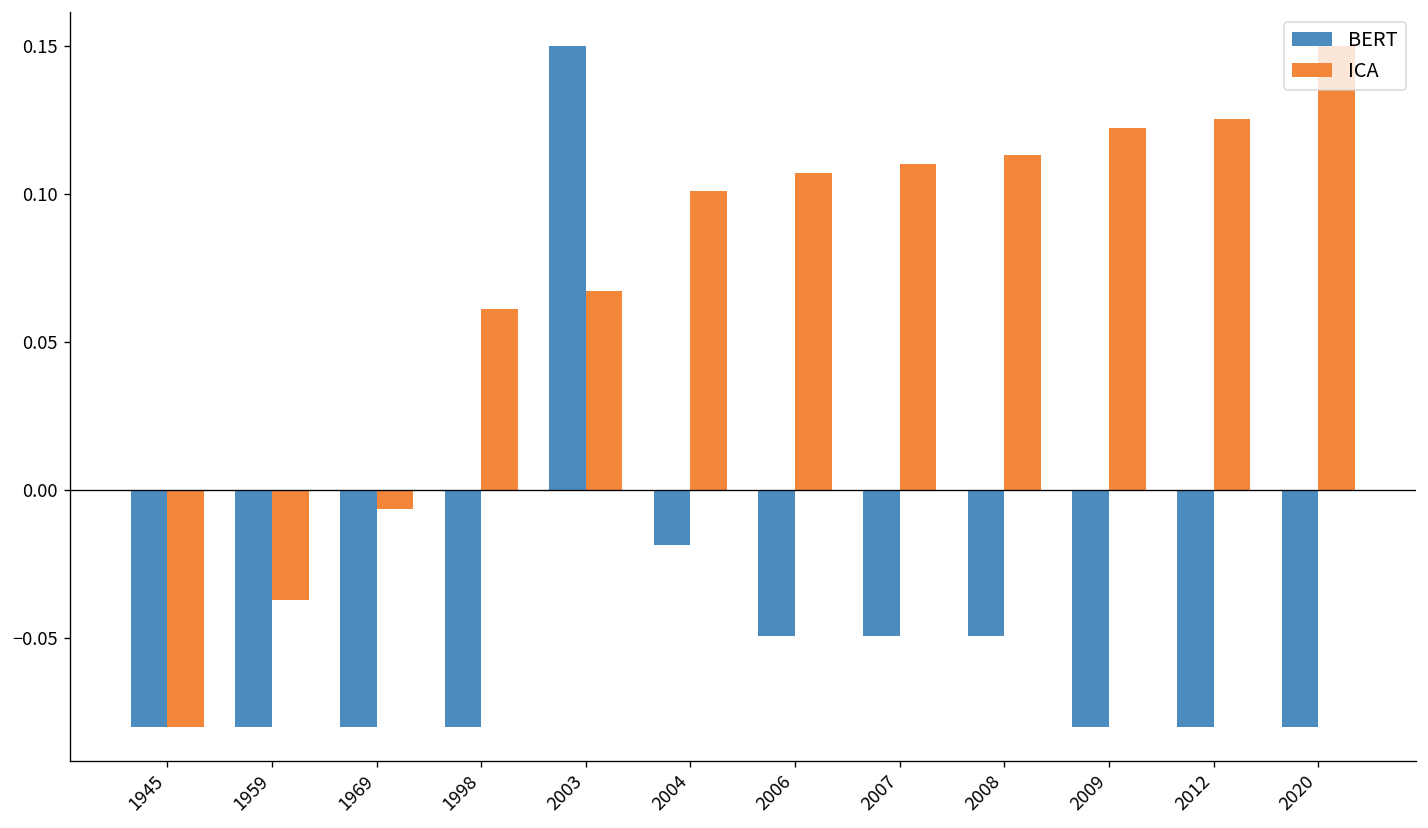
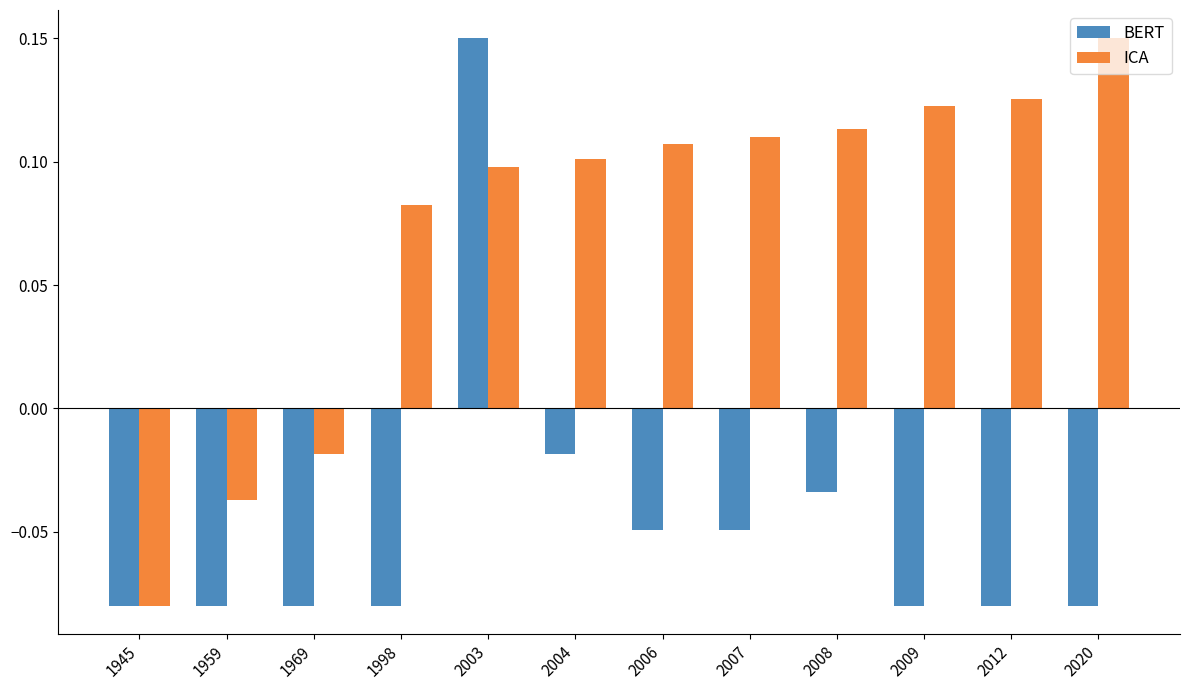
  {
    "BERT": {
      "1945": -0.080,
      "1959": -0.080,
      "1969": -0.080,
      "1998": -0.080,
      "2003": 0.150,
      "2004": -0.019,
      "2006": -0.049,
      "2007": -0.049,
-     "2008": -0.049,
+     "2008": -0.034,
      "2009": -0.080,
      "2012": -0.080,
      "2020": -0.080
    },
    "ICA": {
      "1945": -0.080,
      "1959": -0.037,
-     "1969": -0.006,
-     "1998": 0.061,
-     "2003": 0.067,
+     "1969": -0.019,
+     "1998": 0.083,
+     "2003": 0.098,
      "2004": 0.101,
      "2006": 0.107,
      "2007": 0.110,
      "2008": 0.113,
      "2009": 0.122,
      "2012": 0.125
    }
  }
